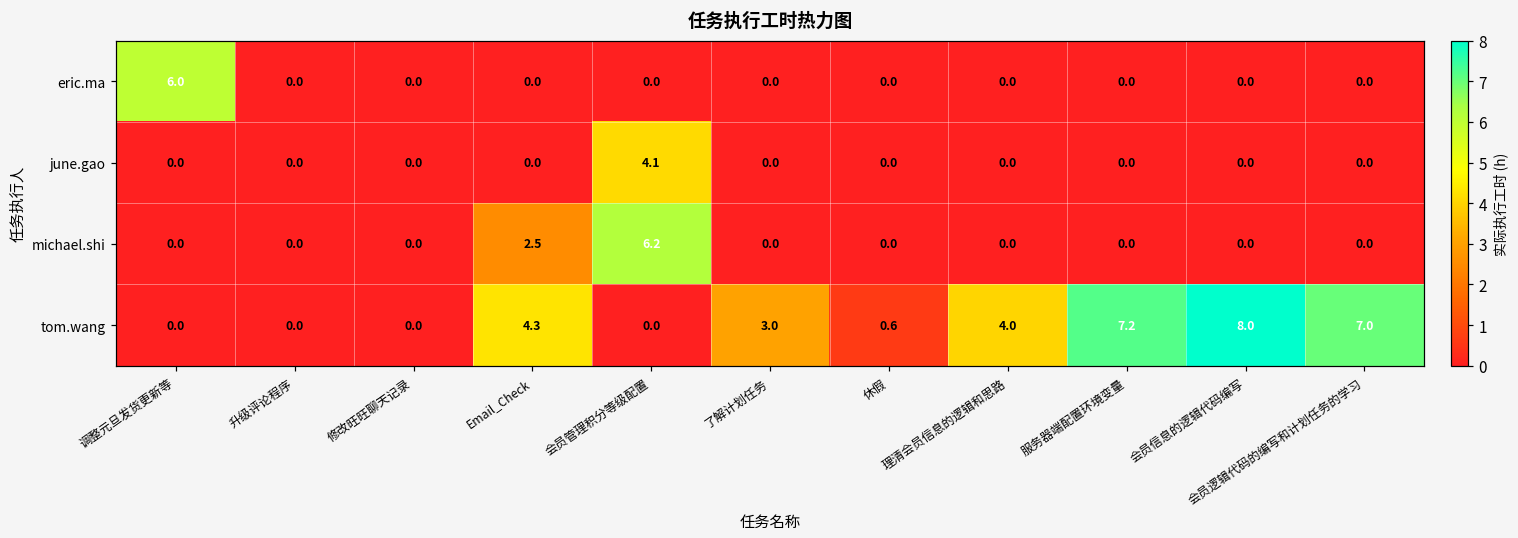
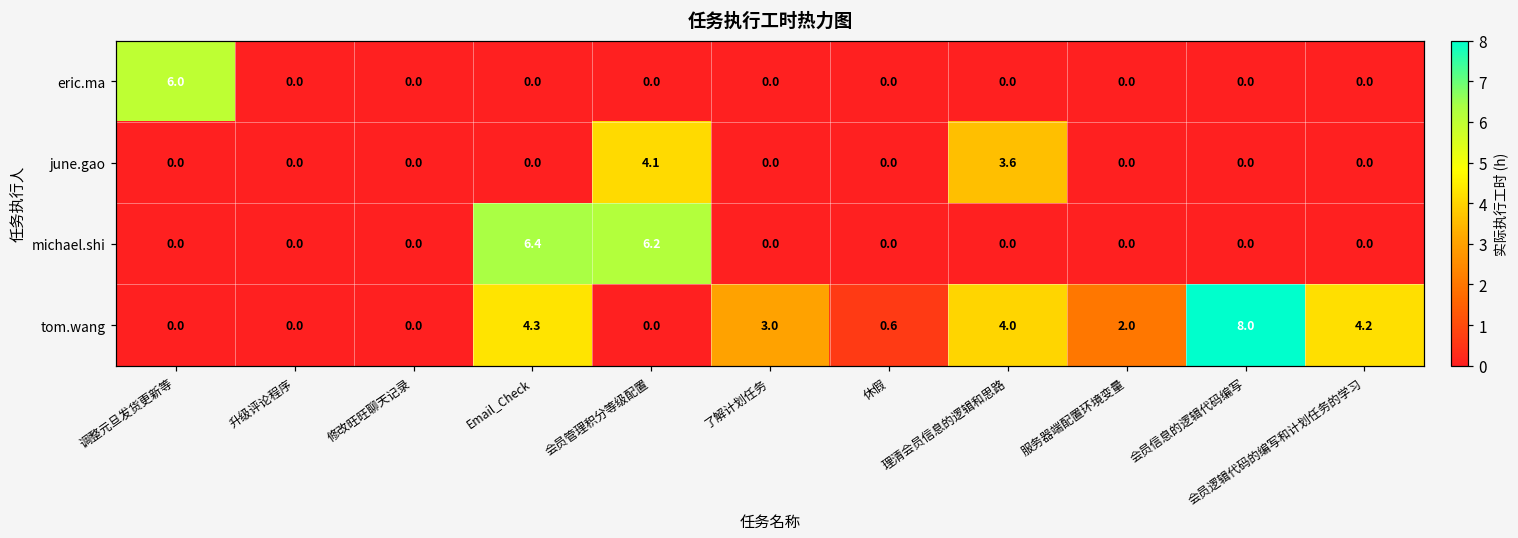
  {
    "eric.ma": {
      "调整元旦发货更新等": 6.0,
      "升级评论程序": 0.0,
      "修改旺旺聊天记录": 0.0,
      "Email_Check": 0.0,
      "会员管理积分等级配置": 0.0,
      "了解计划任务": 0.0,
      "休假": 0.0,
      "理清会员信息的逻辑和思路": 0.0,
      "服务器端配置环境变量": 0.0,
      "会员信息的逻辑代码编写": 0.0,
      "会员逻辑代码的编写和计划任务的学习": 0.0
    },
    "june.gao": {
      "调整元旦发货更新等": 0.0,
      "升级评论程序": 0.0,
      "修改旺旺聊天记录": 0.0,
      "Email_Check": 0.0,
      "会员管理积分等级配置": 4.1,
      "了解计划任务": 0.0,
      "休假": 0.0,
-     "理清会员信息的逻辑和思路": 0.0,
+     "理清会员信息的逻辑和思路": 3.6,
      "服务器端配置环境变量": 0.0,
      "会员信息的逻辑代码编写": 0.0,
      "会员逻辑代码的编写和计划任务的学习": 0.0
    },
    "michael.shi": {
      "调整元旦发货更新等": 0.0,
      "升级评论程序": 0.0,
      "修改旺旺聊天记录": 0.0,
-     "Email_Check": 2.5,
+     "Email_Check": 6.4,
      "会员管理积分等级配置": 6.2,
      "了解计划任务": 0.0,
      "休假": 0.0,
      "理清会员信息的逻辑和思路": 0.0,
      "服务器端配置环境变量": 0.0,
      "会员信息的逻辑代码编写": 0.0,
      "会员逻辑代码的编写和计划任务的学习": 0.0
    },
    "tom.wang": {
      "调整元旦发货更新等": 0.0,
      "升级评论程序": 0.0,
      "修改旺旺聊天记录": 0.0,
      "Email_Check": 4.3,
      "会员管理积分等级配置": 0.0,
      "了解计划任务": 3.0,
      "休假": 0.6,
      "理清会员信息的逻辑和思路": 4.0,
-     "服务器端配置环境变量": 7.2,
+     "服务器端配置环境变量": 2.0,
      "会员信息的逻辑代码编写": 8.0,
-     "会员逻辑代码的编写和计划任务的学习": 7.0
+     "会员逻辑代码的编写和计划任务的学习": 4.2
    }
  }
